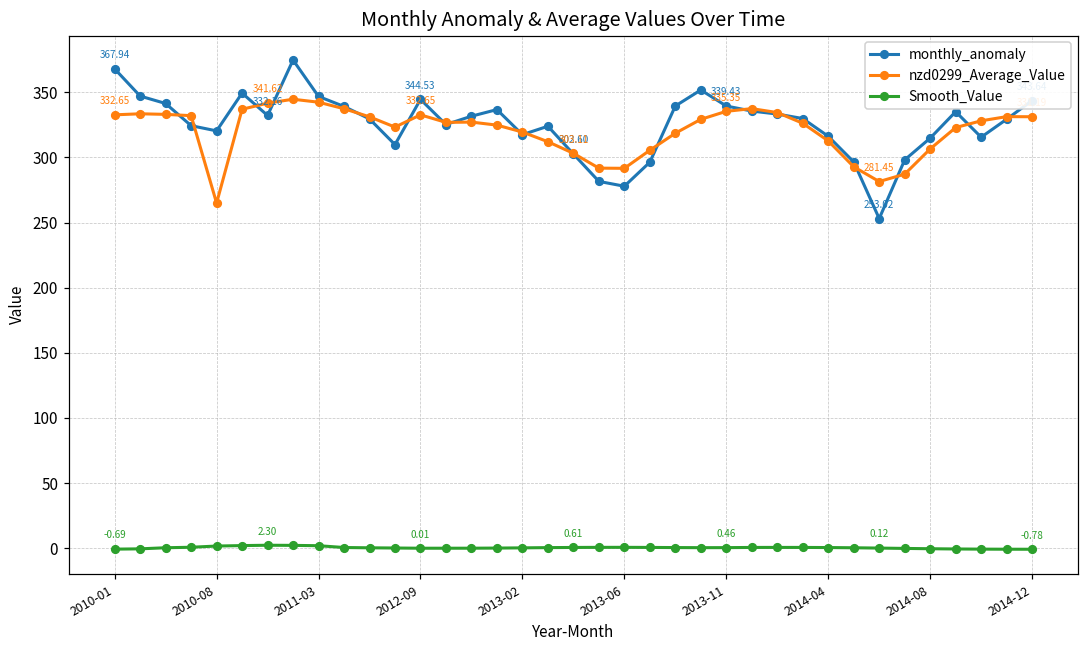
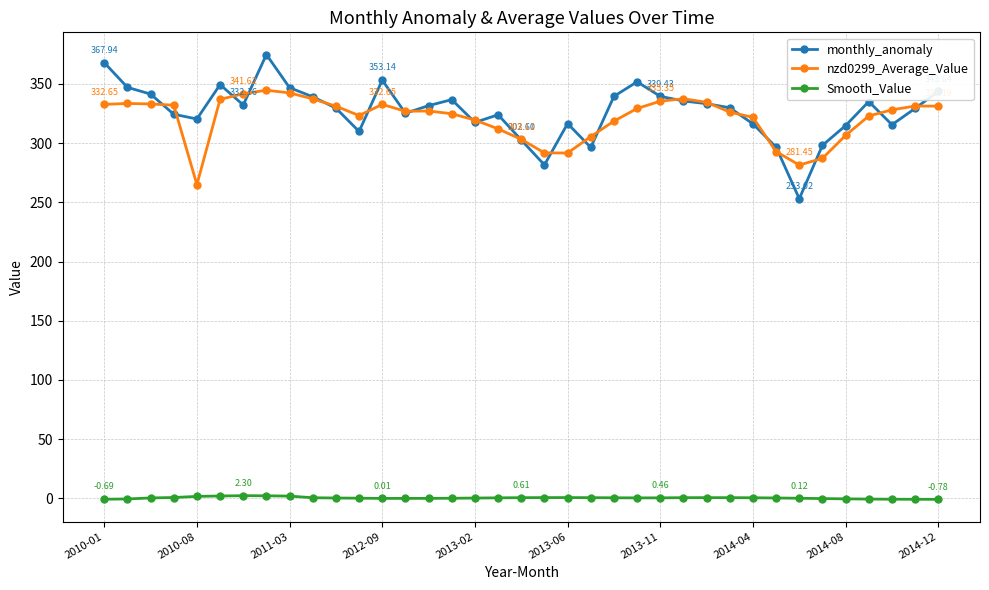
  {
    "monthly_anomaly": {
      "2010-01": 367.94,
-     "2012-09": 344.53,
-     "2013-06": 278
+     "2012-09": 353.14,
+     "2013-06": 316
    },
    "nzd0299_Average_Value": {
      "2010-08": 265,
      "2011-03": 342,
      "2013-06": 292,
-     "2014-04": 313,
+     "2014-04": 322,
      "2014-08": 306,
      "2014-12": 331
    },
    "Smooth_Value": {
      "2010-01": -0.69,
      "2012-09": 0.01,
      "2013-11": 0.46,
      "2014-12": -0.78
    }
  }
